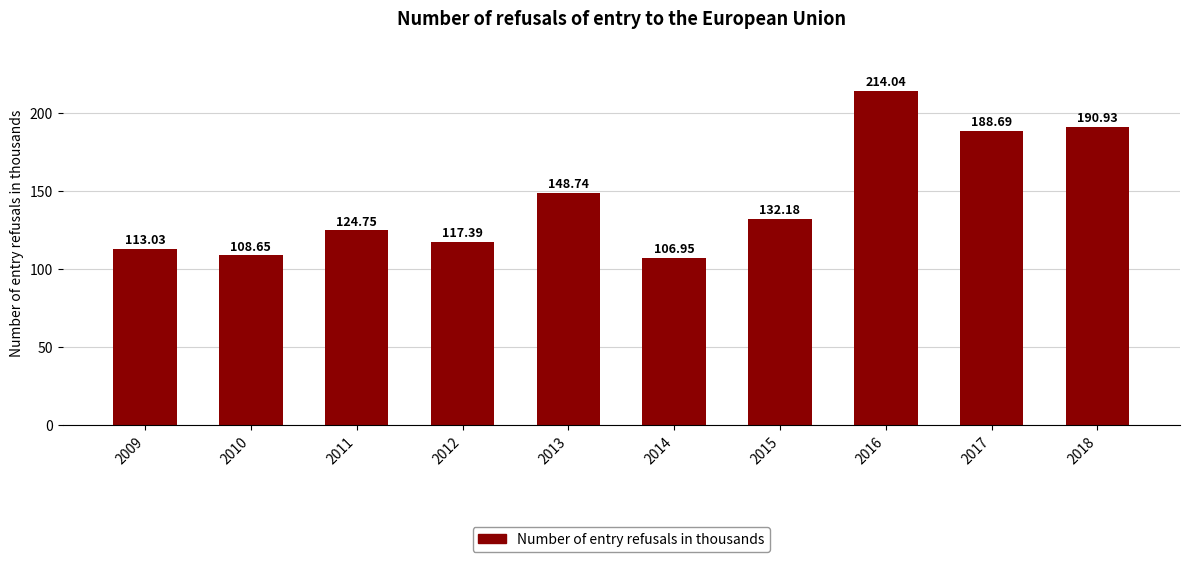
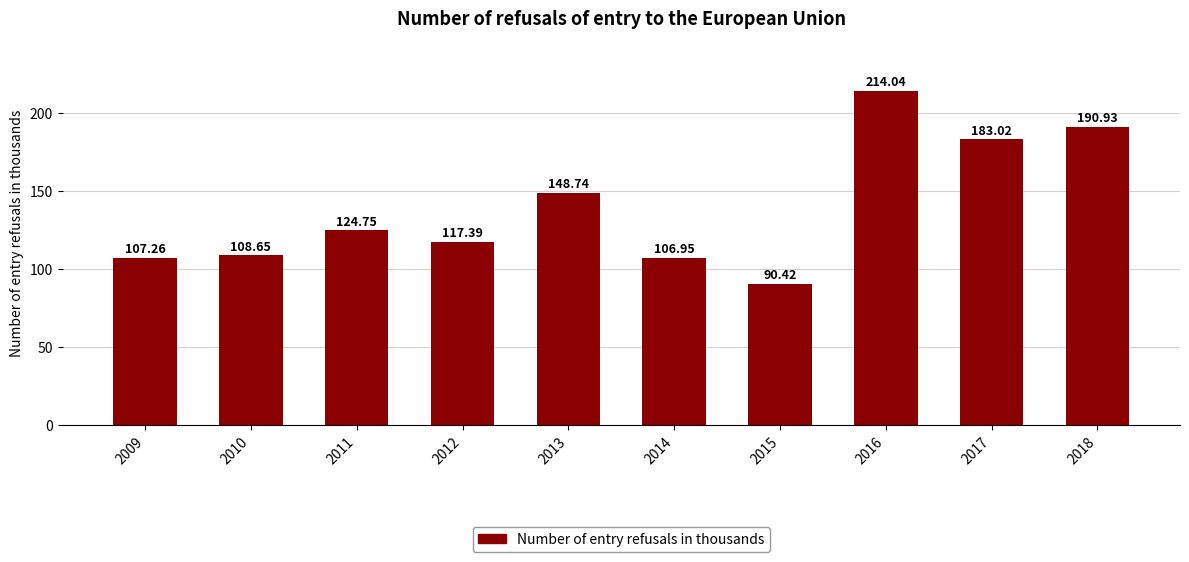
  {
-   "2009": 113.03,
+   "2009": 107.26,
    "2010": 108.65,
    "2011": 124.75,
    "2012": 117.39,
    "2013": 148.74,
    "2014": 106.95,
-   "2015": 132.18,
+   "2015": 90.42,
    "2016": 214.04,
-   "2017": 188.69,
+   "2017": 183.02,
    "2018": 190.93
  }
